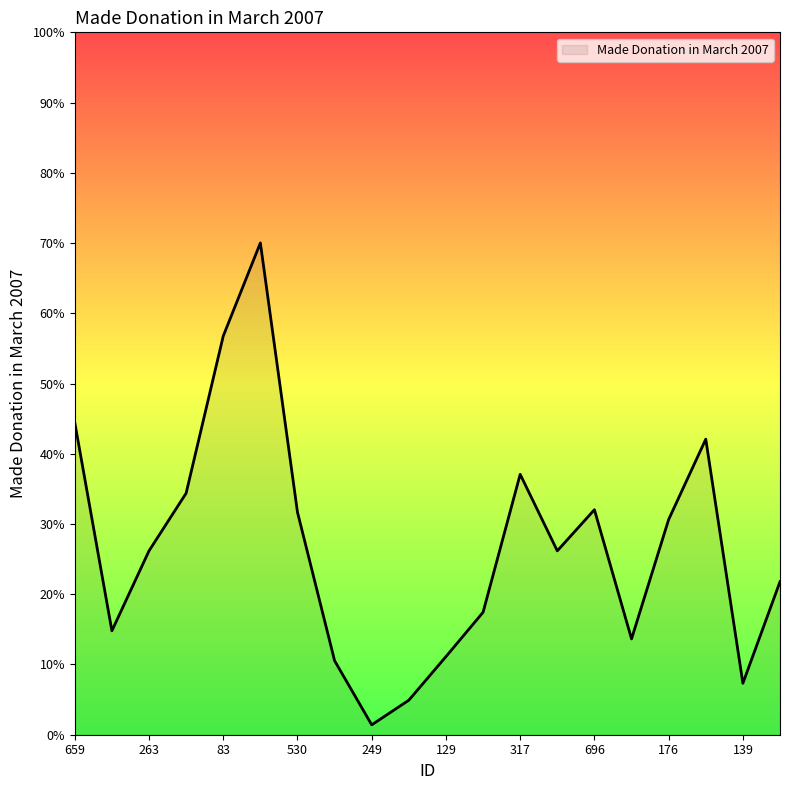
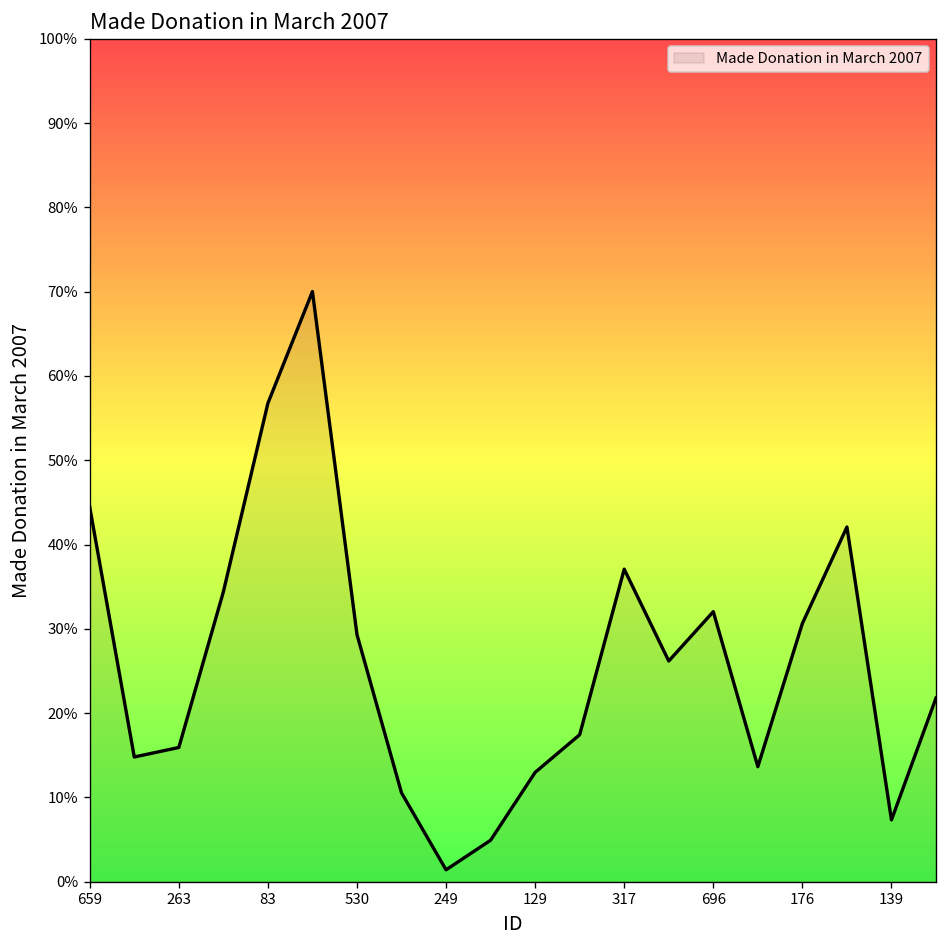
  {
    "659": "44%",
-   "263": "26%",
+   "263": "16%",
    "83": "57%",
-   "530": "32%",
+   "530": "29%",
    "249": "1%",
-   "129": "11%",
+   "129": "13%",
    "317": "37%",
    "696": "32%",
    "176": "31%",
    "139": "7%"
  }
